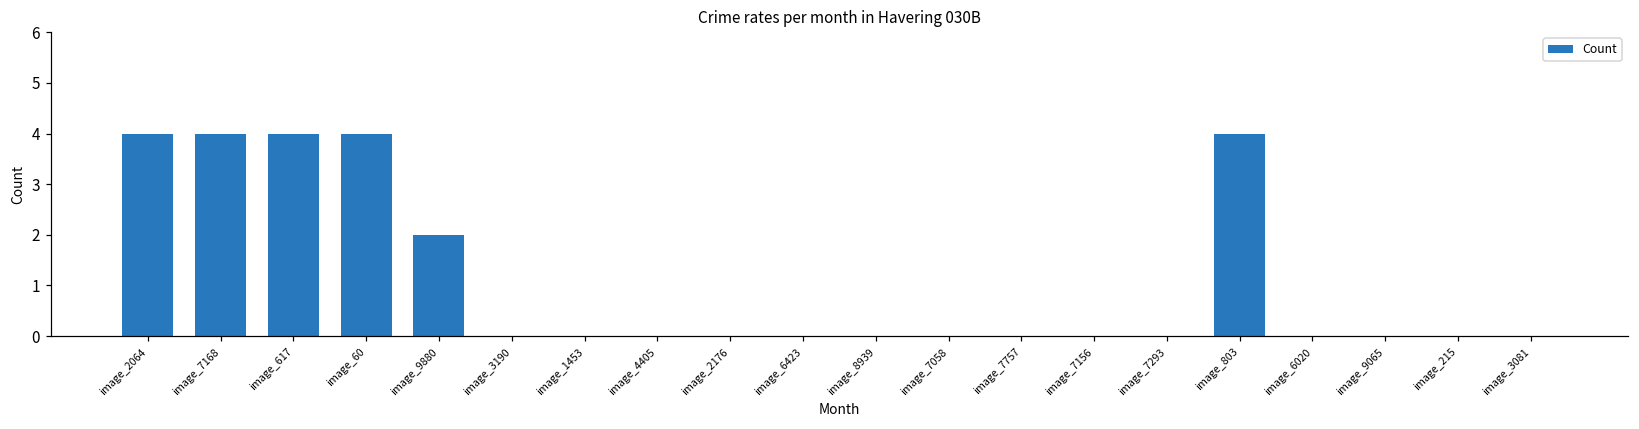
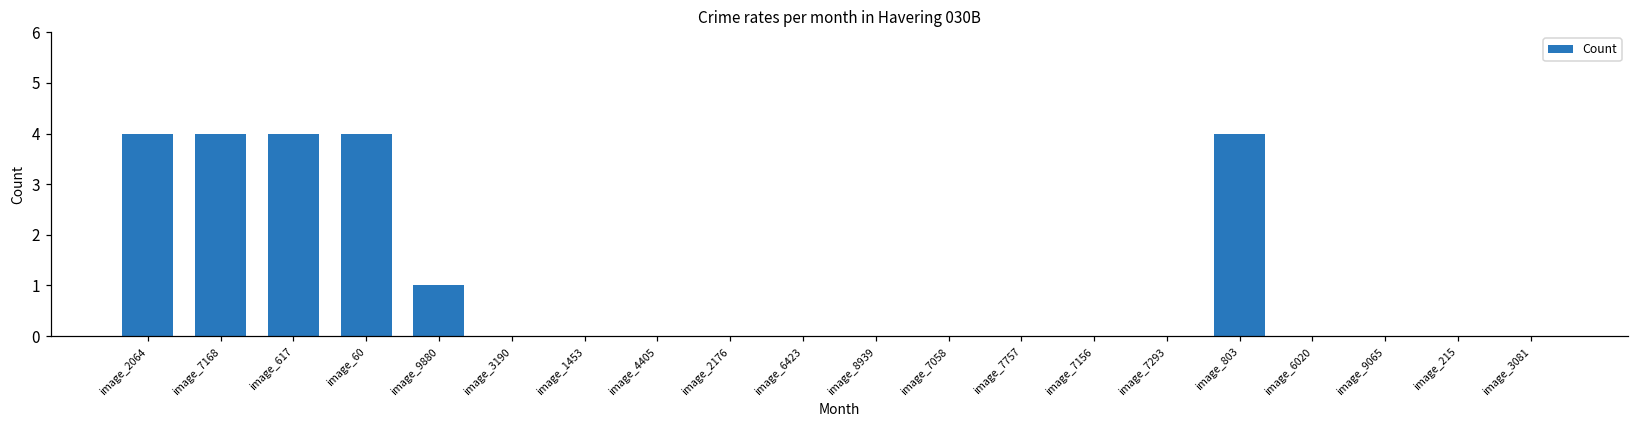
  {
    "image_2064": 4,
    "image_7168": 4,
    "image_617": 4,
    "image_60": 4,
-   "image_9880": 2,
+   "image_9880": 1,
    "image_3190": 0,
    "image_1453": 0,
    "image_4405": 0,
    "image_2176": 0,
    "image_6423": 0,
    "image_8939": 0,
    "image_7058": 0,
    "image_7757": 0,
    "image_7156": 0,
    "image_7293": 0,
    "image_803": 4,
    "image_6020": 0,
    "image_9065": 0,
    "image_215": 0,
    "image_3081": 0
  }
